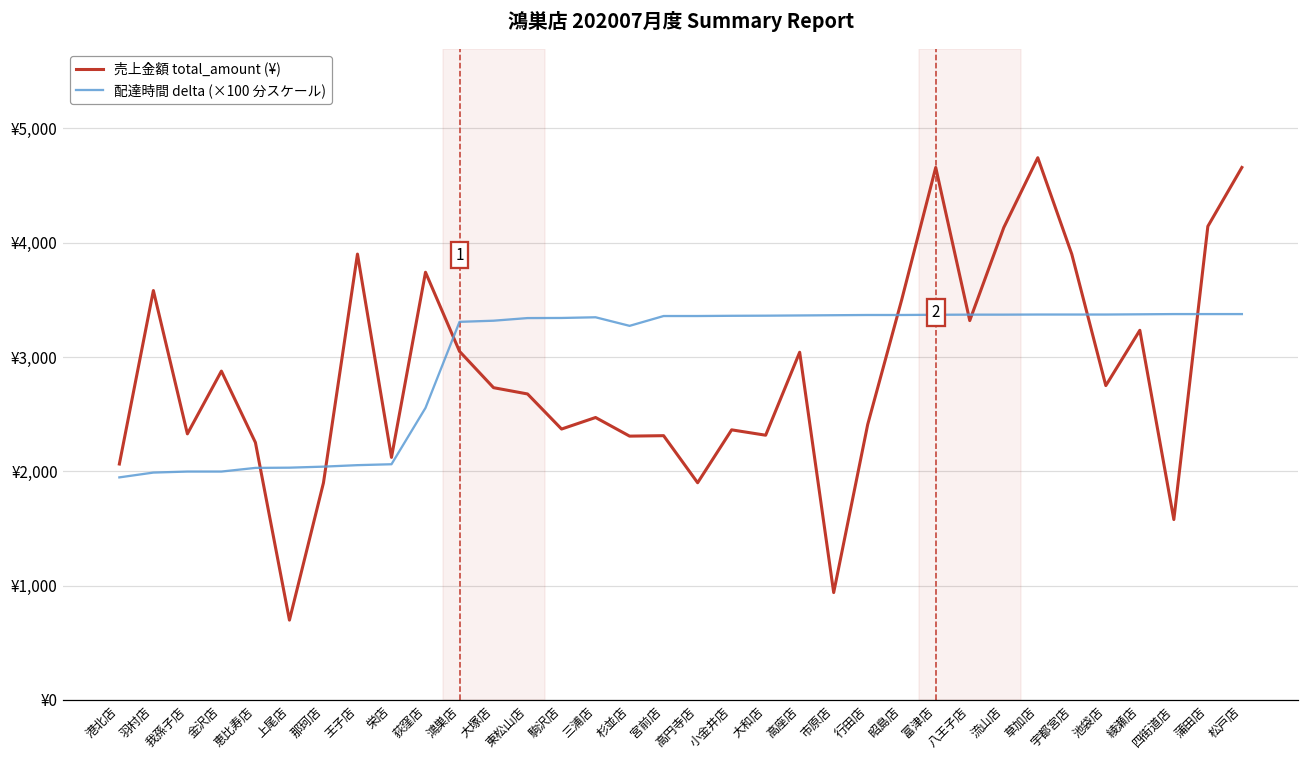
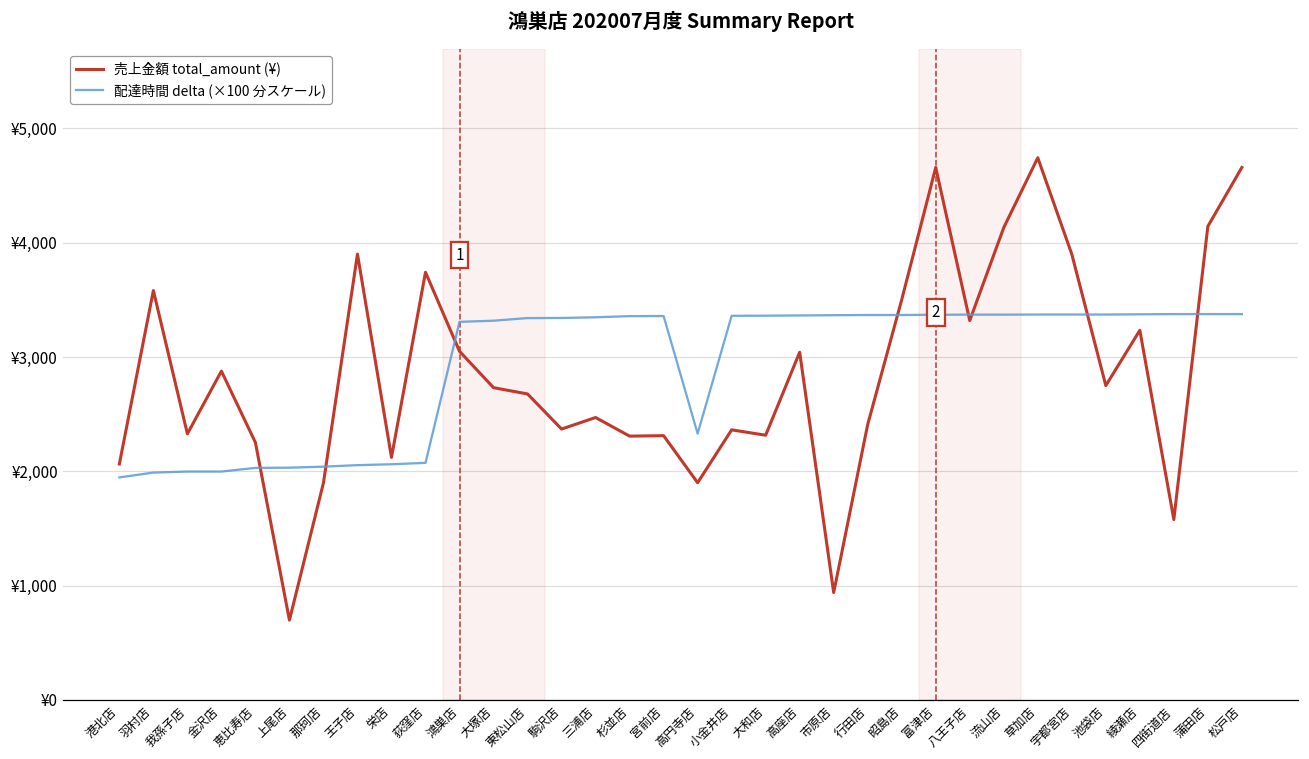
  {
    "売上金額 total_amount (¥)": {
      "港北店": "¥2,060",
      "羽村店": "¥3,580",
      "我孫子店": "¥2,330",
      "金沢店": "¥2,880",
      "恵比寿店": "¥2,250",
      "上尾店": "¥700",
      "那珂店": "¥1,900",
      "王子店": "¥3,900",
      "栄店": "¥2,120",
      "荻窪店": "¥3,740",
      "鴻巣店": "¥3,050",
      "大塚店": "¥2,730",
      "東松山店": "¥2,680",
      "駒沢店": "¥2,370",
      "三浦店": "¥2,470",
      "杉並店": "¥2,310",
      "宮前店": "¥2,310",
      "高円寺店": "¥1,900",
      "小金井店": "¥2,360",
      "大和店": "¥2,320",
      "高座店": "¥3,040",
      "市原店": "¥940",
      "行田店": "¥2,410",
      "昭島店": "¥3,500",
      "富津店": "¥4,660",
      "八王子店": "¥3,320",
      "流山店": "¥4,130",
      "草加店": "¥4,740",
      "宇都宮店": "¥3,900",
      "池袋店": "¥2,750",
      "綾瀬店": "¥3,230",
      "四街道店": "¥1,580",
      "蒲田店": "¥4,140",
      "松戸店": "¥4,660"
    },
    "配達時間 delta (×100 分スケール)": {
      "港北店": "¥1,950",
      "羽村店": "¥1,990",
      "我孫子店": "¥2,000",
      "金沢店": "¥2,000",
      "恵比寿店": "¥2,030",
      "上尾店": "¥2,030",
      "那珂店": "¥2,040",
      "王子店": "¥2,050",
      "栄店": "¥2,060",
-     "荻窪店": "¥2,560",
+     "荻窪店": "¥2,070",
      "鴻巣店": "¥3,310",
      "大塚店": "¥3,320",
      "東松山店": "¥3,340",
      "駒沢店": "¥3,340",
      "三浦店": "¥3,350",
-     "杉並店": "¥3,270",
+     "杉並店": "¥3,360",
      "宮前店": "¥3,360",
-     "高円寺店": "¥3,360",
+     "高円寺店": "¥2,330",
      "小金井店": "¥3,360",
      "大和店": "¥3,360",
      "高座店": "¥3,360",
      "市原店": "¥3,370",
      "行田店": "¥3,370",
      "昭島店": "¥3,370",
      "八王子店": "¥3,370",
      "流山店": "¥3,370",
      "草加店": "¥3,370",
      "宇都宮店": "¥3,370",
      "池袋店": "¥3,370",
      "綾瀬店": "¥3,370",
      "四街道店": "¥3,380",
      "蒲田店": "¥3,380",
      "松戸店": "¥3,380"
    }
  }
